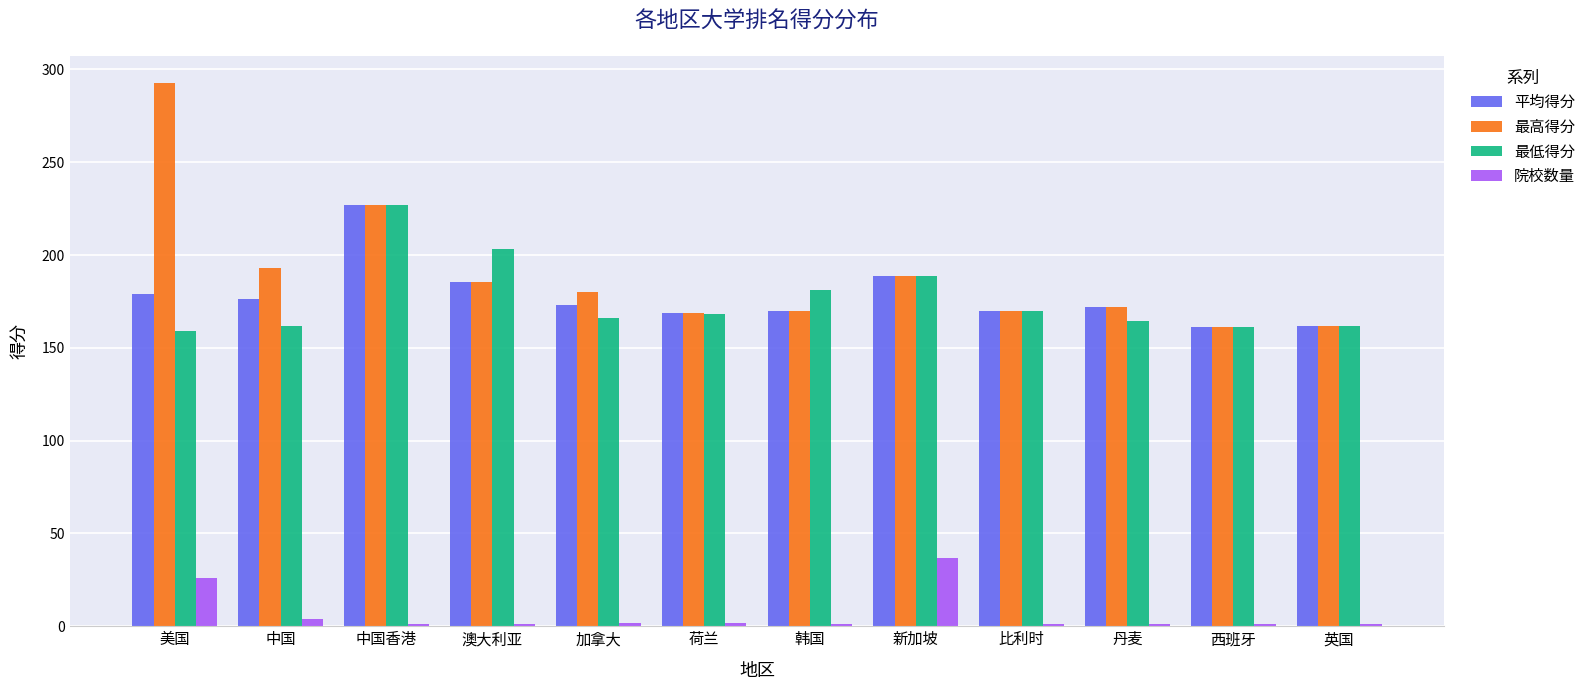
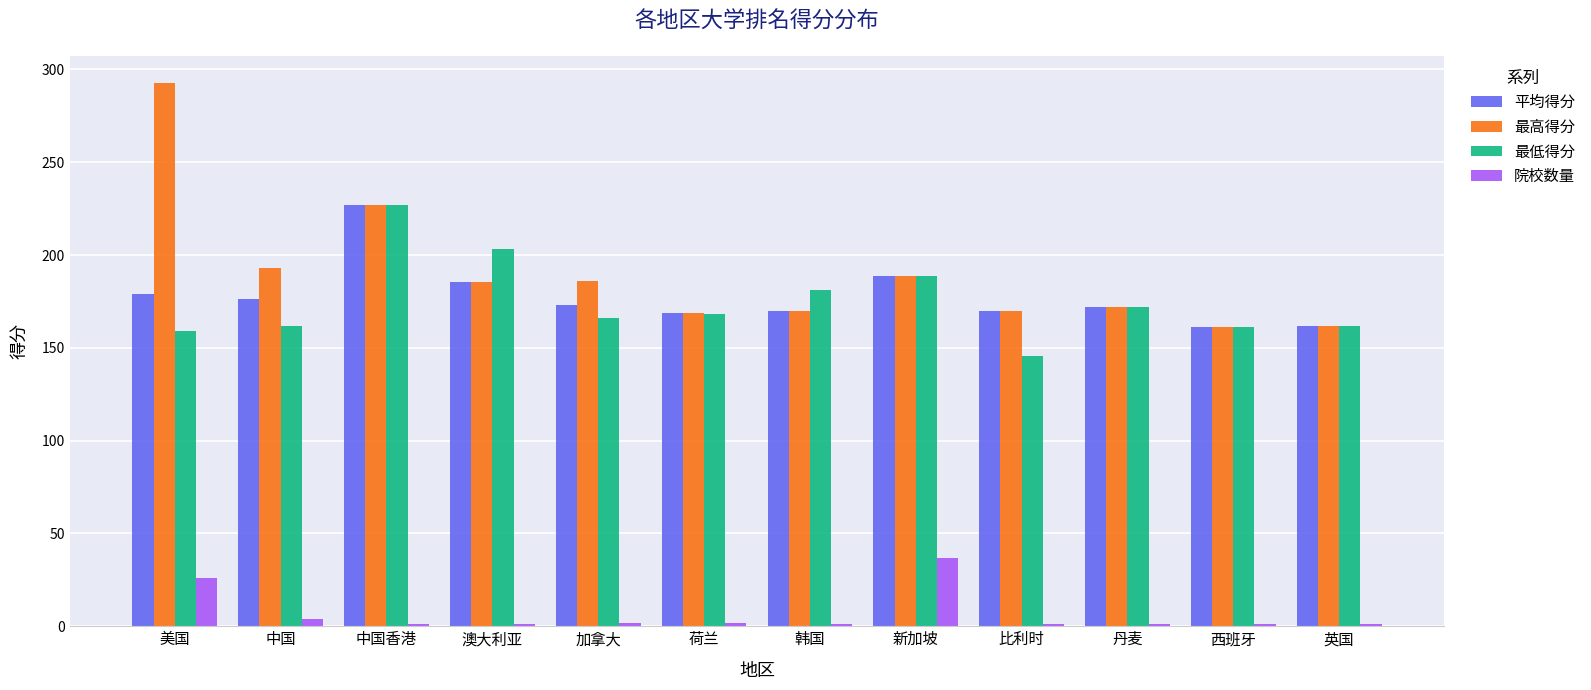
  {
    "平均得分": {
      "美国": 179,
      "中国": 176,
      "中国香港": 227,
      "澳大利亚": 186,
      "加拿大": 173,
      "荷兰": 169,
      "韩国": 170,
      "新加坡": 189,
      "比利时": 170,
      "丹麦": 172,
      "西班牙": 161,
      "英国": 162
    },
    "最高得分": {
      "美国": 293,
      "中国": 193,
      "中国香港": 227,
      "澳大利亚": 186,
-     "加拿大": 180,
+     "加拿大": 186,
      "荷兰": 169,
      "韩国": 170,
      "新加坡": 189,
      "比利时": 170,
      "丹麦": 172,
      "西班牙": 161,
      "英国": 162
    },
    "最低得分": {
      "美国": 159,
      "中国": 162,
      "中国香港": 227,
      "澳大利亚": 203,
      "加拿大": 166,
      "荷兰": 168,
      "韩国": 181,
      "新加坡": 189,
-     "比利时": 170,
-     "丹麦": 164,
+     "比利时": 146,
+     "丹麦": 172,
      "西班牙": 161,
      "英国": 162
    },
    "院校数量": {
      "美国": 26,
      "中国": 4,
      "加拿大": 2,
      "荷兰": 2,
      "新加坡": 37
    }
  }
